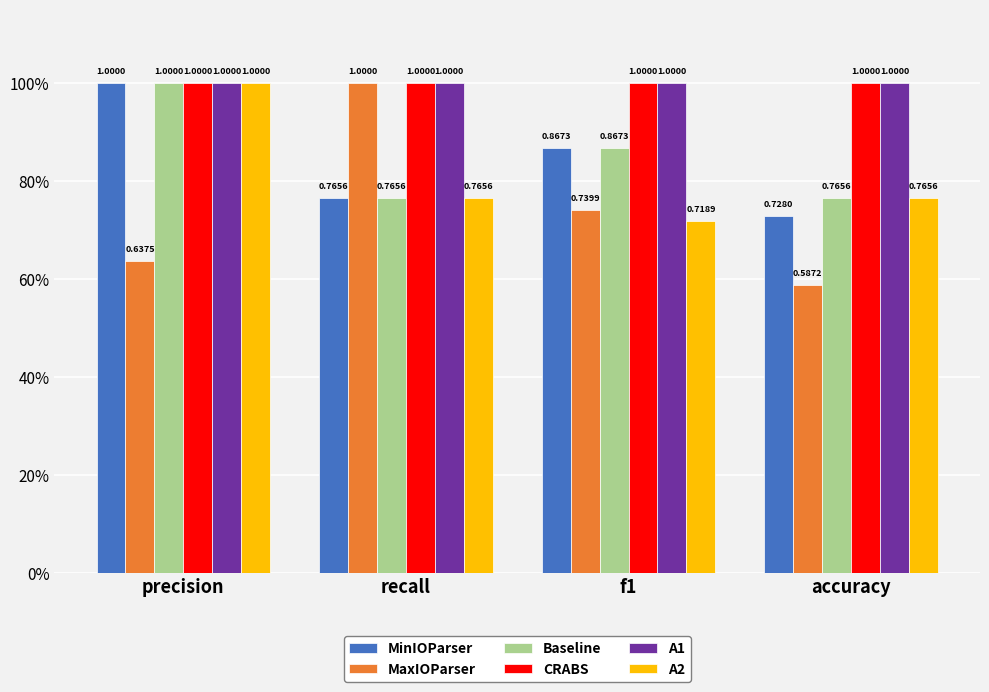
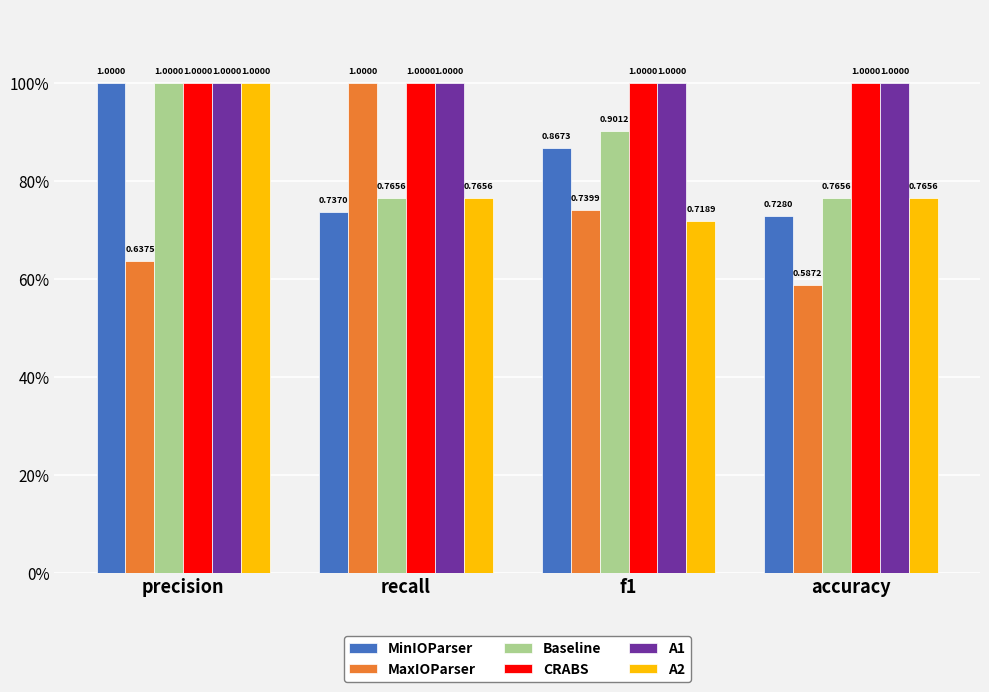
  {
    "MinIOParser": {
      "precision": 1.0000,
-     "recall": 0.7656,
+     "recall": 0.7370,
      "f1": 0.8673,
      "accuracy": 0.7280
    },
    "MaxIOParser": {
      "precision": 0.6375,
      "recall": 1.0000,
      "f1": 0.7399,
      "accuracy": 0.5872
    },
    "Baseline": {
      "precision": 1.0000,
      "recall": 0.7656,
-     "f1": 0.8673,
+     "f1": 0.9012,
      "accuracy": 0.7656
    },
    "CRABS": {
      "precision": 1.0000,
      "recall": 1.0000,
      "f1": 1.0000,
      "accuracy": 1.0000
    },
    "A1": {
      "precision": 1.0000,
      "recall": 1.0000,
      "f1": 1.0000,
      "accuracy": 1.0000
    },
    "A2": {
      "precision": 1.0000,
      "recall": 0.7656,
      "f1": 0.7189,
      "accuracy": 0.7656
    }
  }
